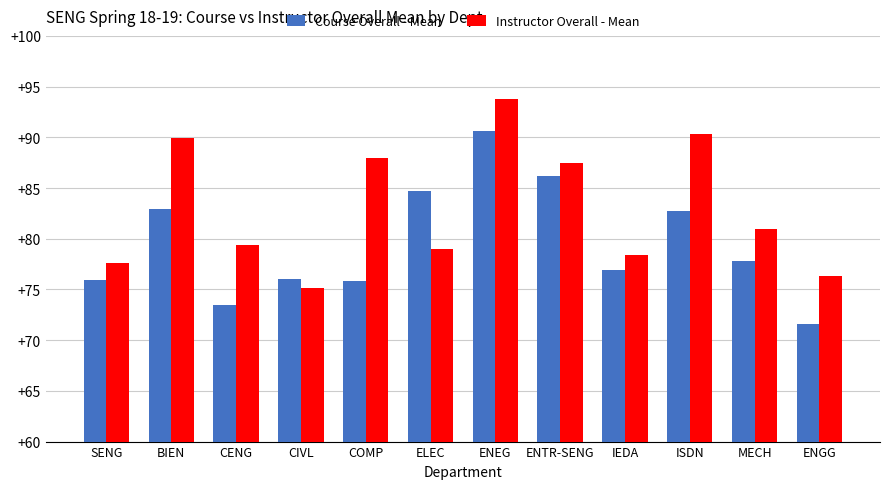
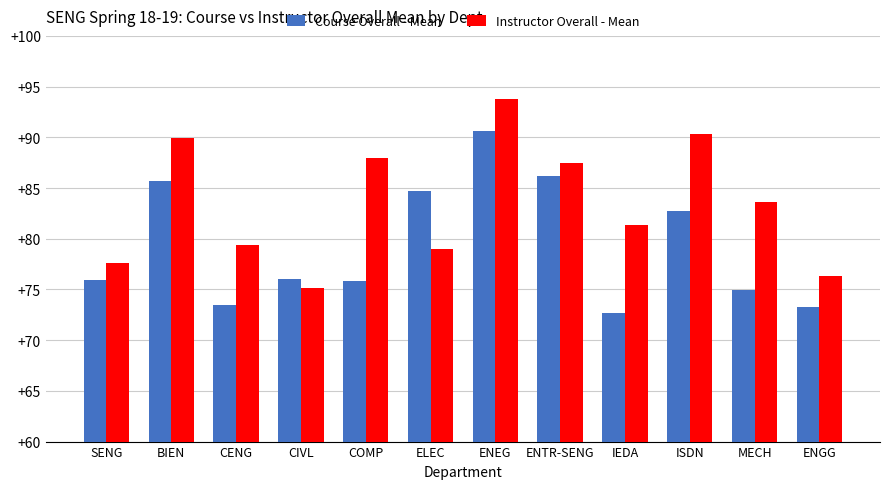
  {
    "Course Overall - Mean": {
      "SENG": "+75.9",
-     "BIEN": "+82.9",
+     "BIEN": "+85.7",
      "CENG": "+73.5",
      "CIVL": "+76.0",
      "COMP": "+75.8",
      "ELEC": "+84.7",
      "ENEG": "+90.6",
      "ENTR-SENG": "+86.2",
-     "IEDA": "+76.9",
+     "IEDA": "+72.7",
      "ISDN": "+82.7",
-     "MECH": "+77.8",
-     "ENGG": "+71.6"
+     "MECH": "+74.9",
+     "ENGG": "+73.3"
    },
    "Instructor Overall - Mean": {
      "SENG": "+77.6",
      "BIEN": "+89.9",
      "CENG": "+79.4",
      "CIVL": "+75.1",
      "COMP": "+88.0",
      "ELEC": "+79.0",
      "ENEG": "+93.8",
      "ENTR-SENG": "+87.5",
-     "IEDA": "+78.4",
+     "IEDA": "+81.4",
      "ISDN": "+90.3",
-     "MECH": "+81.0",
+     "MECH": "+83.6",
      "ENGG": "+76.3"
    }
  }
